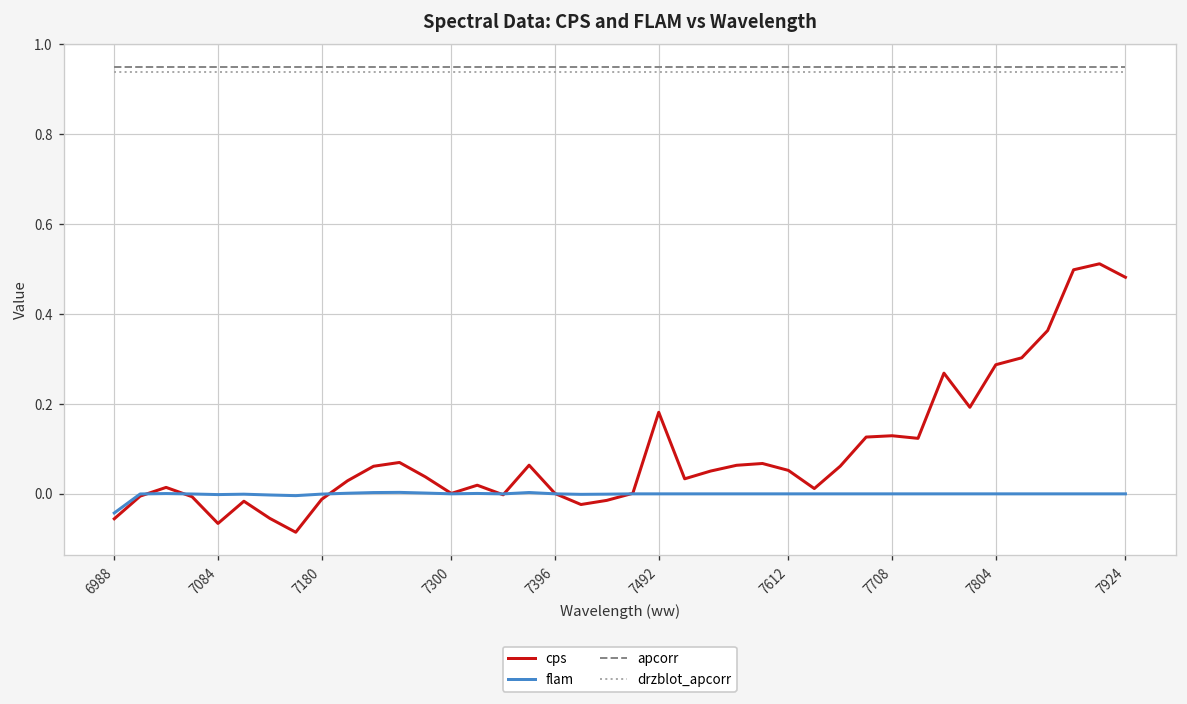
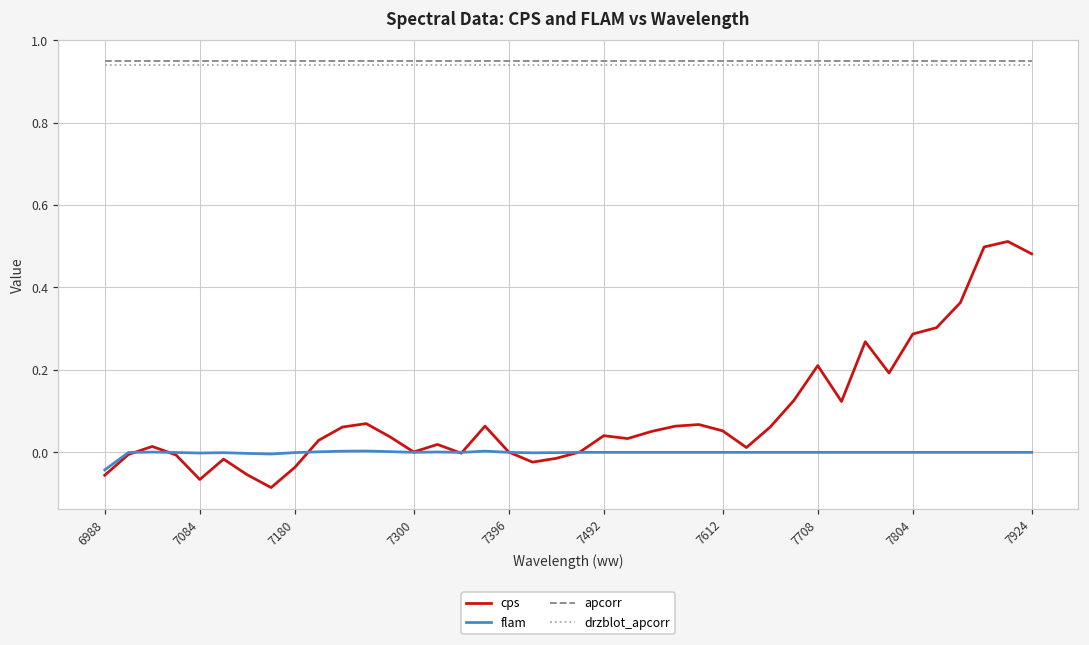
  {
    "cps": {
      "6988": -0.06,
      "7084": -0.07,
-     "7180": -0.01,
-     "7492": 0.18,
+     "7180": -0.04,
+     "7492": 0.04,
      "7612": 0.05,
-     "7708": 0.13,
+     "7708": 0.21,
      "7804": 0.29,
      "7924": 0.48
    },
    "flam": {
      "6988": -0.04,
      "7084": 0.00,
      "7180": 0.00,
      "7492": 0.00,
      "7612": 0.00,
      "7708": 0.00,
      "7804": 0.00,
      "7924": 0.00
    }
  }
